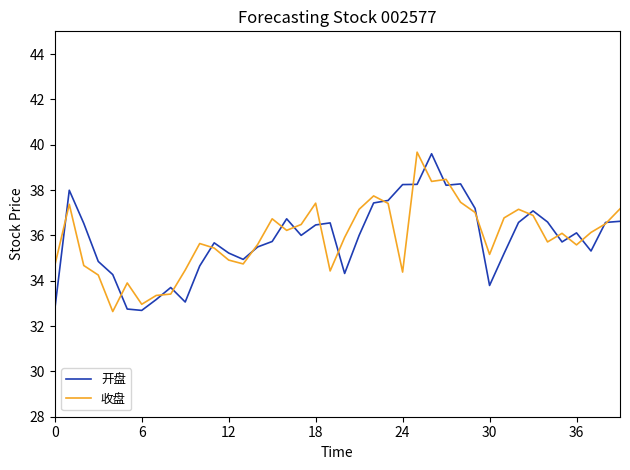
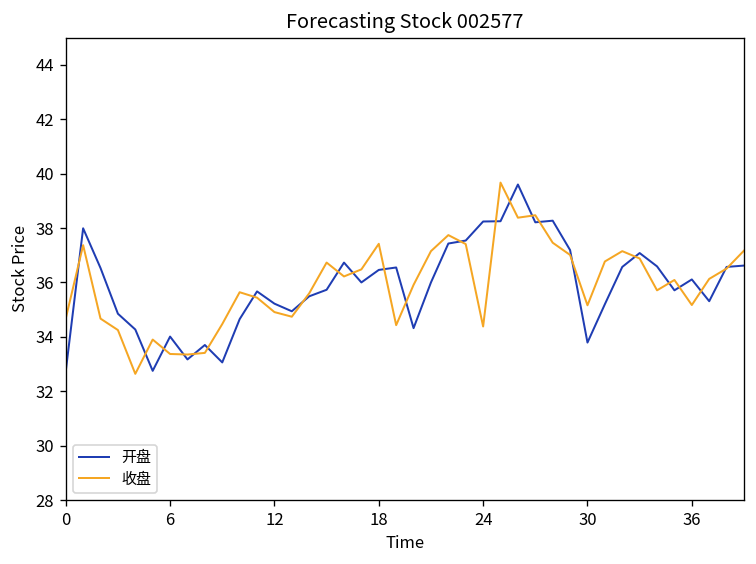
  {
    "开盘": {
      "0": 32.7,
-     "6": 32.7,
+     "6": 34.0,
      "12": 35.2,
      "18": 36.5,
      "24": 38.2,
      "30": 33.8,
      "36": 36.1
    },
    "收盘": {
      "0": 34.7,
-     "6": 33.0,
+     "6": 33.4,
      "12": 34.9,
      "18": 37.4,
      "24": 34.4,
      "30": 35.2,
-     "36": 35.6
+     "36": 35.2
    }
  }
